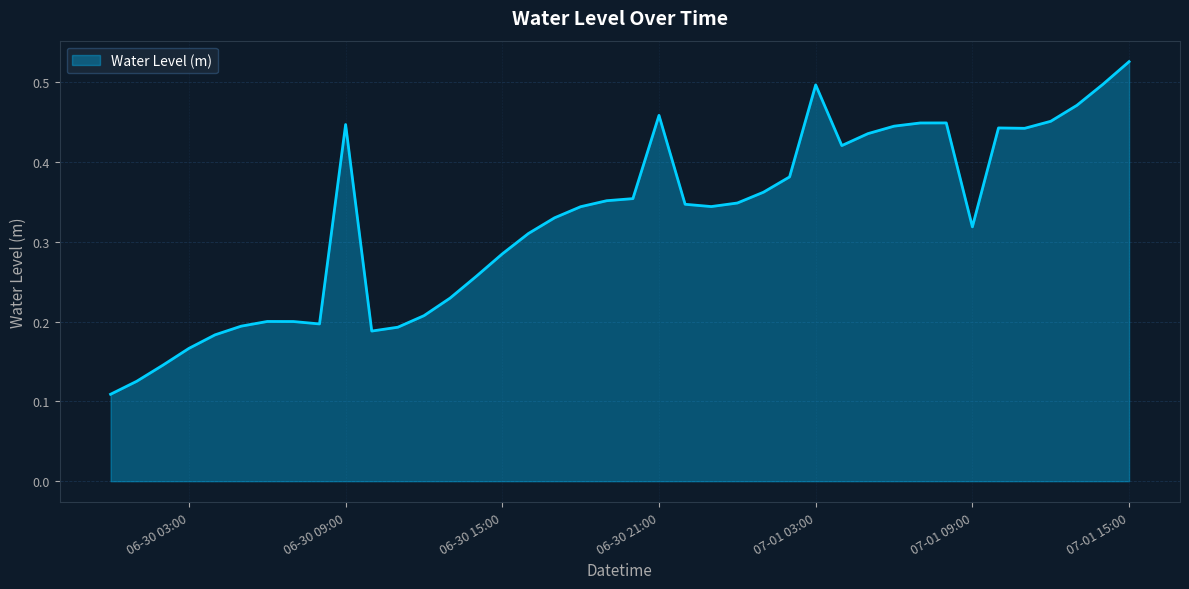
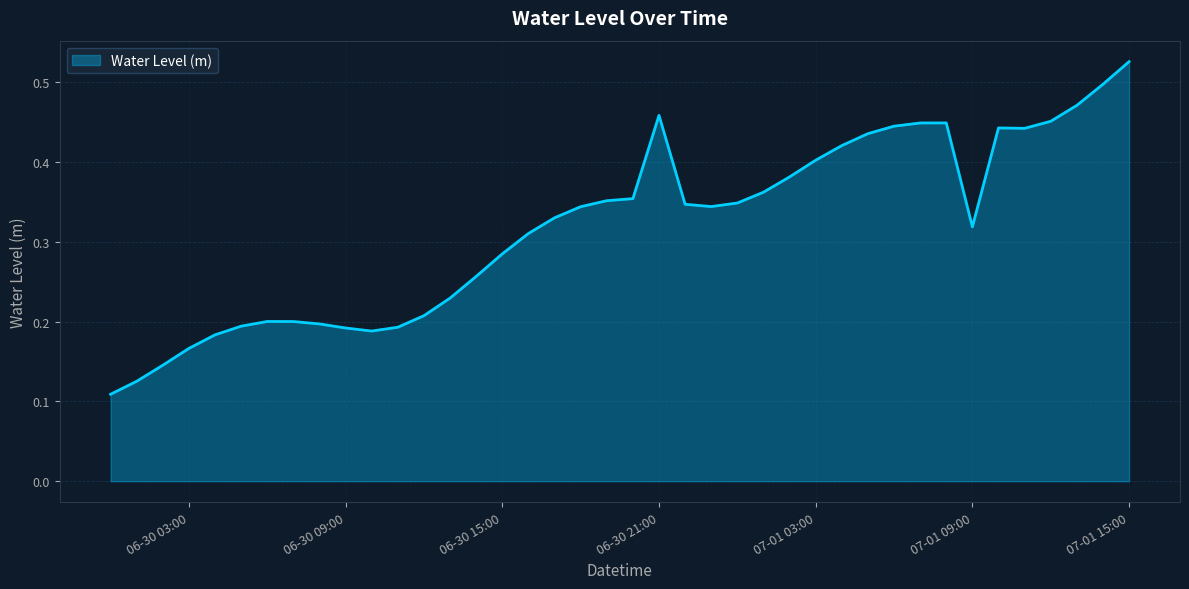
  {
    "06-30 03:00": 0.17,
-   "06-30 09:00": 0.45,
+   "06-30 09:00": 0.19,
    "06-30 15:00": 0.28,
    "06-30 21:00": 0.46,
-   "07-01 03:00": 0.50,
+   "07-01 03:00": 0.40,
    "07-01 09:00": 0.32,
    "07-01 15:00": 0.53
  }
